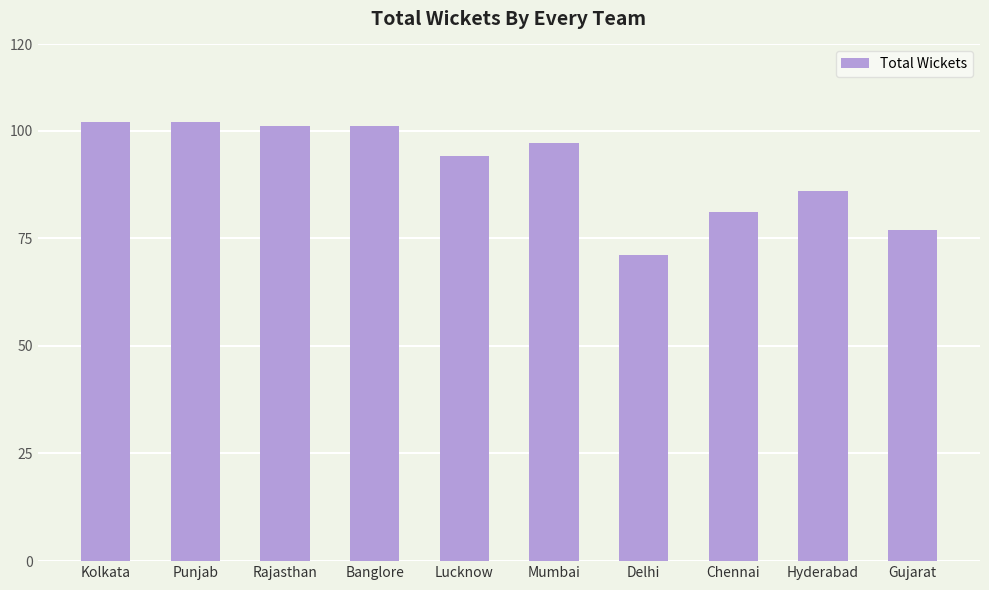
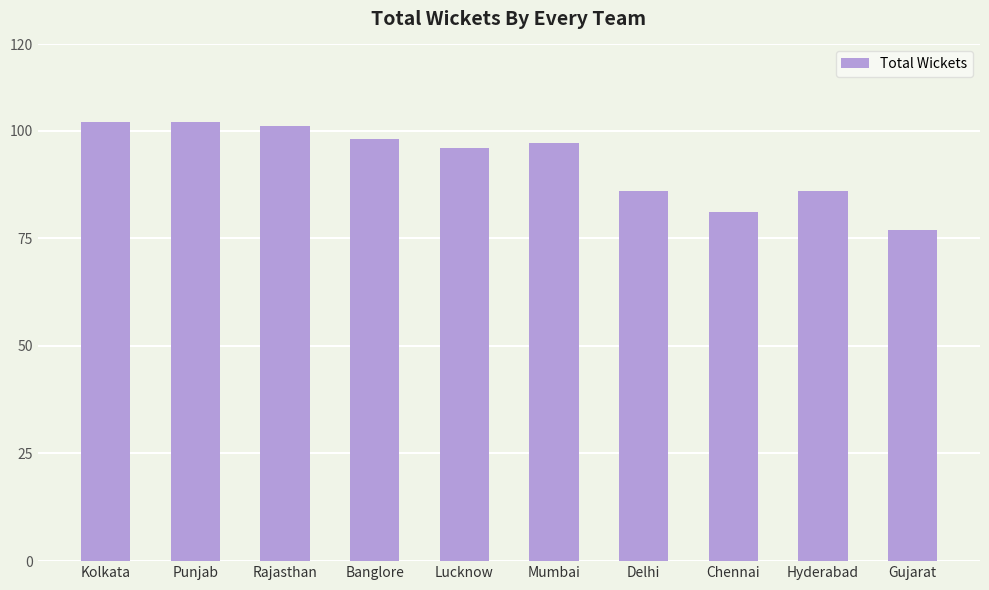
  {
    "Kolkata": 102,
    "Punjab": 102,
    "Rajasthan": 101,
-   "Banglore": 101,
-   "Lucknow": 94,
+   "Banglore": 98,
+   "Lucknow": 96,
    "Mumbai": 97,
-   "Delhi": 71,
+   "Delhi": 86,
    "Chennai": 81,
    "Hyderabad": 86,
    "Gujarat": 77
  }
